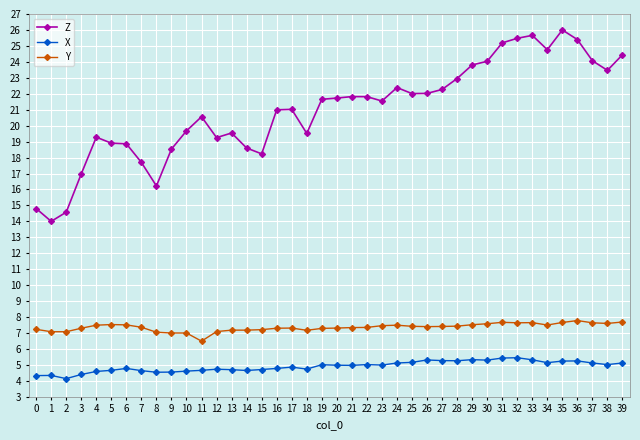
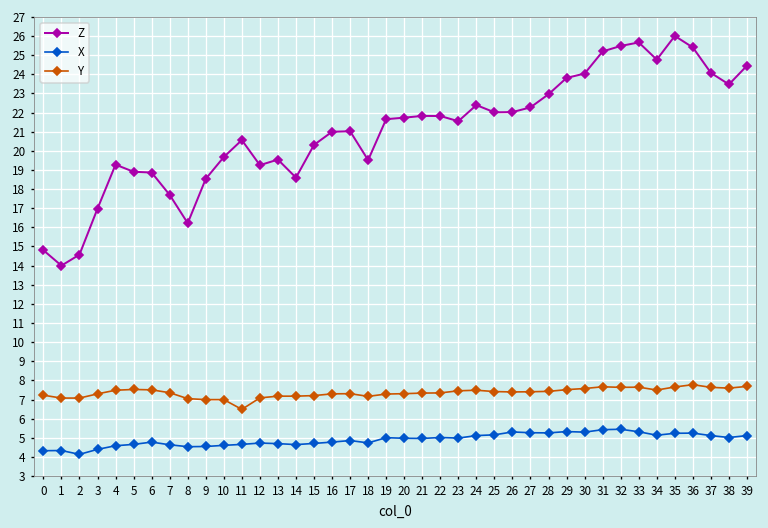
  {
    "Z": {
      "0": 14.8,
      "1": 14.0,
      "2": 14.6,
      "3": 17.0,
      "4": 19.3,
      "5": 18.9,
      "6": 18.9,
      "7": 17.7,
      "8": 16.2,
      "9": 18.5,
      "10": 19.7,
      "11": 20.6,
      "12": 19.2,
      "13": 19.5,
      "14": 18.6,
-     "15": 18.2,
+     "15": 20.3,
      "16": 21.0,
      "17": 21.0,
      "18": 19.5,
      "19": 21.7,
      "20": 21.7,
      "21": 21.8,
      "22": 21.8,
      "23": 21.5,
      "24": 22.4,
      "25": 22.0,
      "26": 22.0,
      "27": 22.3,
      "28": 23.0,
      "29": 23.8,
      "30": 24.0,
      "31": 25.2,
      "32": 25.5,
      "33": 25.7,
      "34": 24.8,
      "35": 26.0,
      "36": 25.4,
      "37": 24.1,
      "38": 23.5,
      "39": 24.4
    },
    "X": {
      "0": 4.3,
      "1": 4.3,
      "2": 4.1,
      "3": 4.4,
      "4": 4.6,
      "5": 4.7,
      "6": 4.8,
      "7": 4.6,
      "8": 4.5,
      "9": 4.6,
      "10": 4.6,
      "11": 4.7,
      "12": 4.7,
      "13": 4.7,
      "14": 4.7,
      "15": 4.7,
      "16": 4.8,
      "17": 4.9,
      "18": 4.7,
      "19": 5.0,
      "20": 5.0,
      "21": 5.0,
      "22": 5.0,
      "23": 5.0,
      "24": 5.1,
      "25": 5.2,
      "26": 5.3,
      "27": 5.3,
      "28": 5.3,
      "29": 5.3,
      "30": 5.3,
      "31": 5.4,
      "32": 5.5,
      "33": 5.3,
      "34": 5.1,
      "35": 5.2,
      "36": 5.3,
      "37": 5.1,
      "38": 5.0,
      "39": 5.1
    },
    "Y": {
      "0": 7.2,
      "1": 7.1,
      "2": 7.1,
      "3": 7.3,
      "4": 7.5,
      "5": 7.5,
      "6": 7.5,
      "7": 7.4,
      "8": 7.1,
      "9": 7.0,
      "10": 7.0,
      "11": 6.5,
      "12": 7.1,
      "13": 7.2,
      "14": 7.2,
      "15": 7.2,
      "16": 7.3,
      "17": 7.3,
      "18": 7.2,
      "19": 7.3,
      "20": 7.3,
      "21": 7.3,
      "22": 7.4,
      "23": 7.5,
      "24": 7.5,
      "25": 7.4,
      "26": 7.4,
      "27": 7.4,
      "28": 7.4,
      "29": 7.5,
      "30": 7.6,
      "31": 7.7,
      "32": 7.6,
      "33": 7.7,
      "34": 7.5,
      "35": 7.7,
      "36": 7.8,
      "37": 7.6,
      "38": 7.6,
      "39": 7.7
    }
  }
